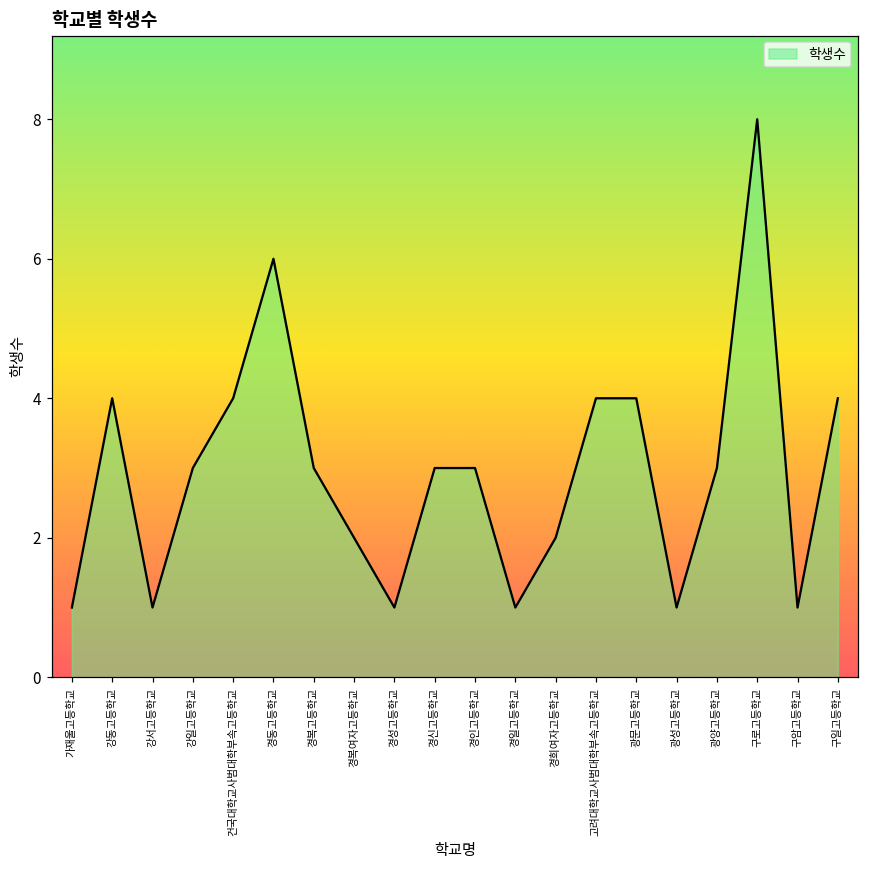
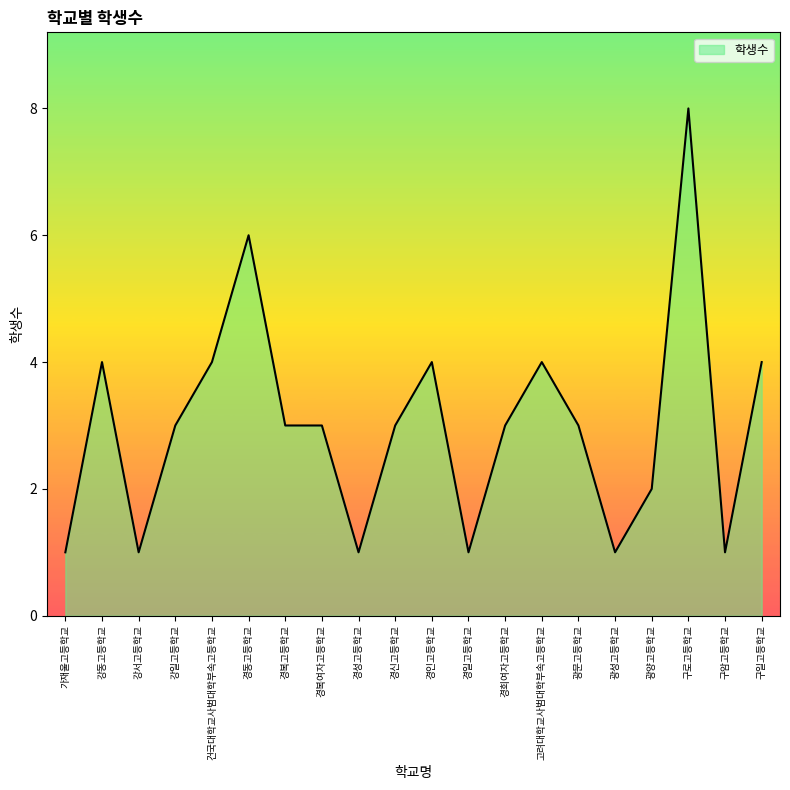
  {
    "가재울고등학교": 1,
    "강동고등학교": 4,
    "강서고등학교": 1,
    "강일고등학교": 3,
    "건국대학교사범대학부속고등학교": 4,
    "경동고등학교": 6,
    "경복고등학교": 3,
-   "경복여자고등학교": 2,
+   "경복여자고등학교": 3,
    "경성고등학교": 1,
    "경신고등학교": 3,
-   "경인고등학교": 3,
+   "경인고등학교": 4,
    "경일고등학교": 1,
-   "경희여자고등학교": 2,
+   "경희여자고등학교": 3,
    "고려대학교사범대학부속고등학교": 4,
-   "광문고등학교": 4,
+   "광문고등학교": 3,
    "광성고등학교": 1,
-   "광양고등학교": 3,
+   "광양고등학교": 2,
    "구로고등학교": 8,
    "구암고등학교": 1,
    "구일고등학교": 4
  }
